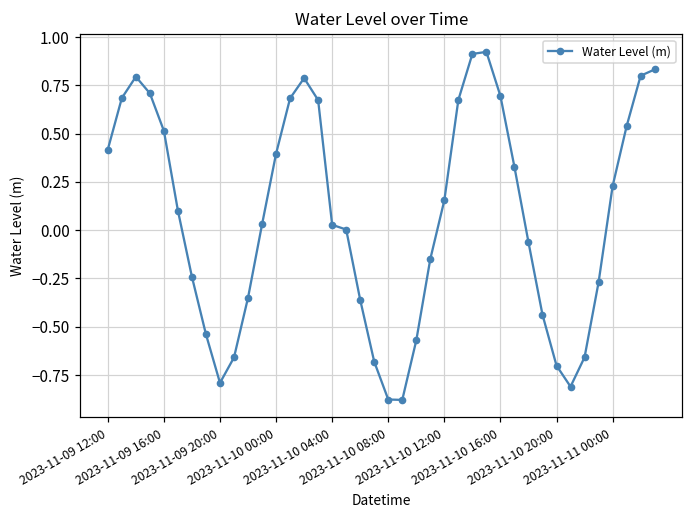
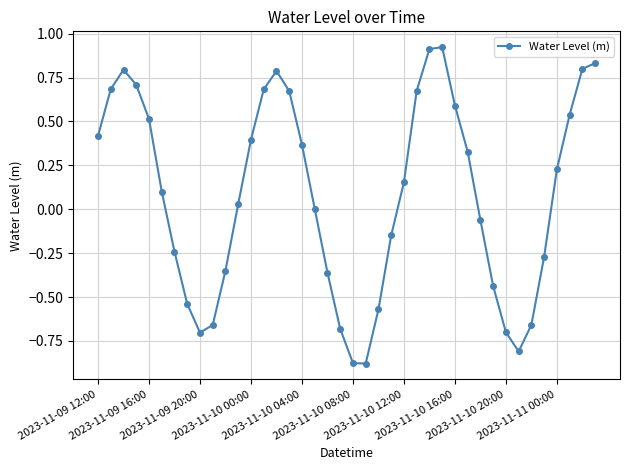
  {
    "2023-11-09 12:00": 0.42,
    "2023-11-09 16:00": 0.51,
-   "2023-11-09 20:00": -0.79,
+   "2023-11-09 20:00": -0.70,
    "2023-11-10 00:00": 0.40,
-   "2023-11-10 04:00": 0.03,
+   "2023-11-10 04:00": 0.37,
    "2023-11-10 08:00": -0.88,
    "2023-11-10 12:00": 0.15,
-   "2023-11-10 16:00": 0.69,
+   "2023-11-10 16:00": 0.59,
    "2023-11-10 20:00": -0.70,
    "2023-11-11 00:00": 0.23
  }
